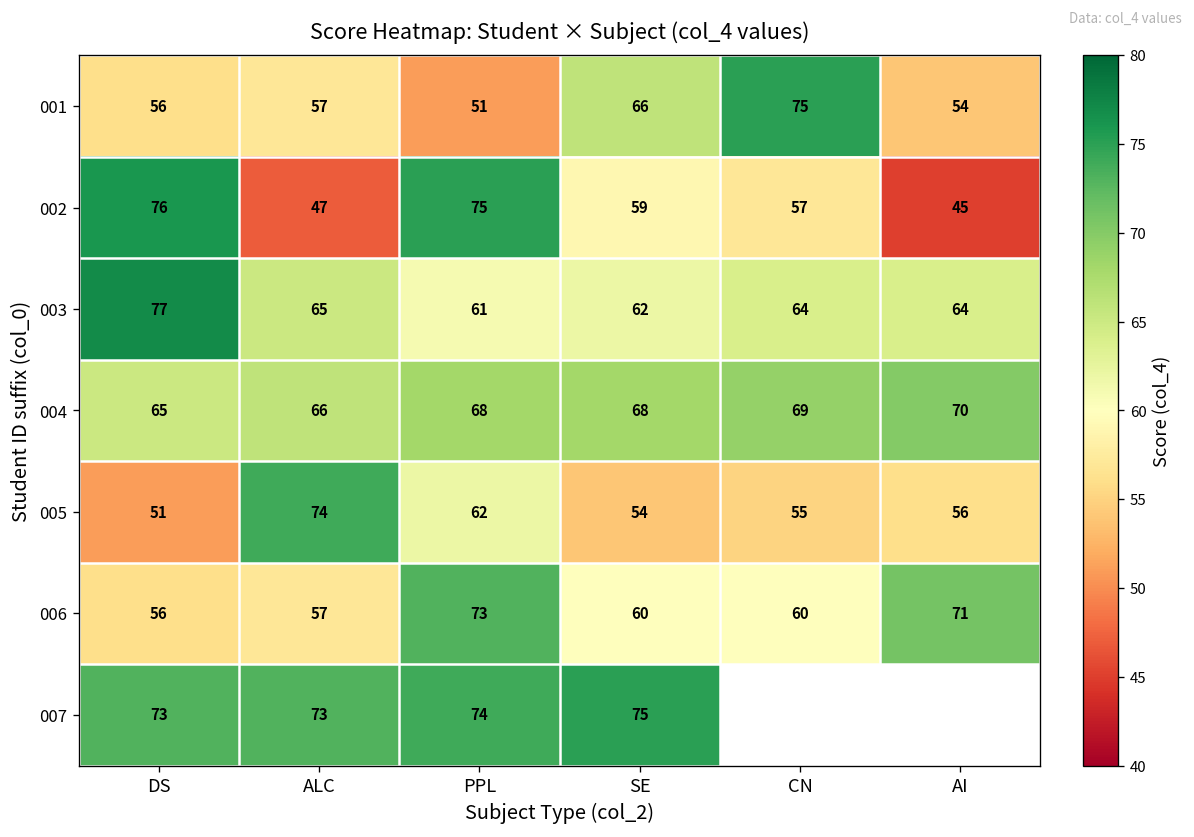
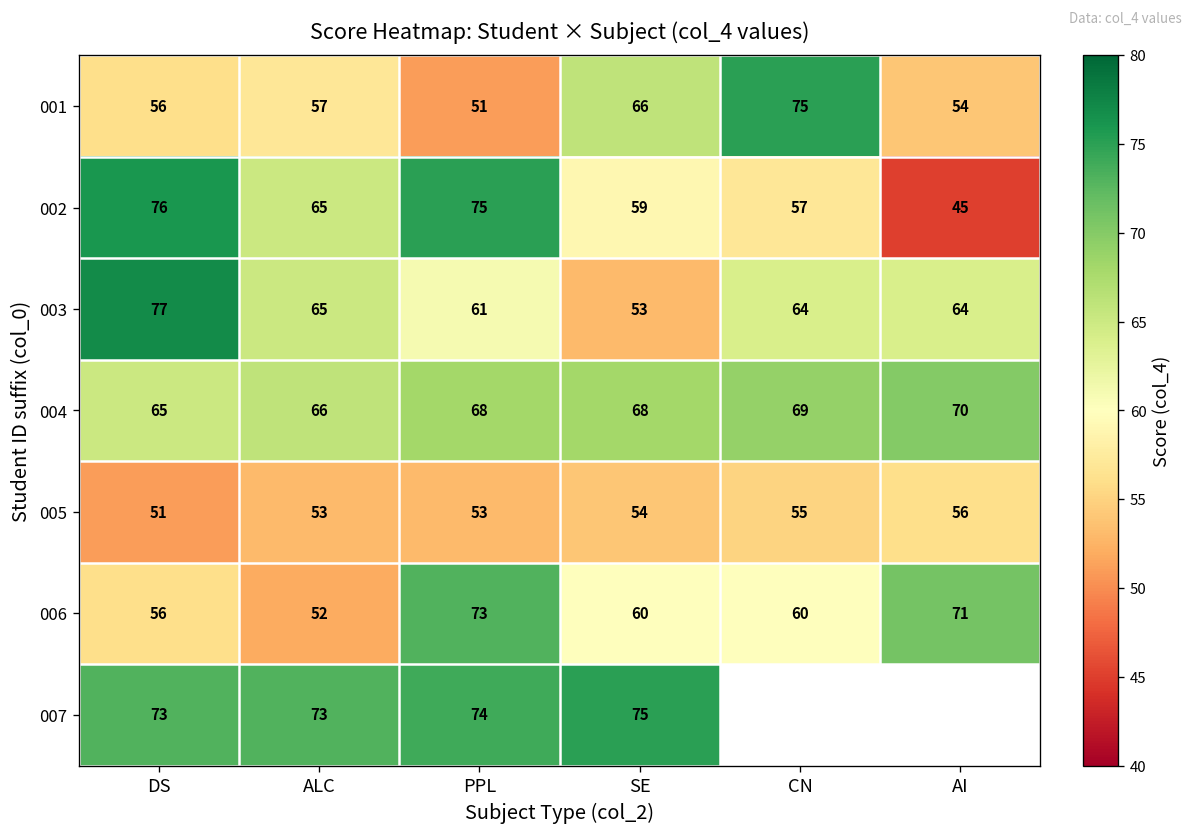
  {
    "001": {
      "DS": 56,
      "ALC": 57,
      "PPL": 51,
      "SE": 66,
      "CN": 75,
      "AI": 54
    },
    "002": {
      "DS": 76,
-     "ALC": 47,
+     "ALC": 65,
      "PPL": 75,
      "SE": 59,
      "CN": 57,
      "AI": 45
    },
    "003": {
      "DS": 77,
      "ALC": 65,
      "PPL": 61,
-     "SE": 62,
+     "SE": 53,
      "CN": 64,
      "AI": 64
    },
    "004": {
      "DS": 65,
      "ALC": 66,
      "PPL": 68,
      "SE": 68,
      "CN": 69,
      "AI": 70
    },
    "005": {
      "DS": 51,
-     "ALC": 74,
-     "PPL": 62,
+     "ALC": 53,
+     "PPL": 53,
      "SE": 54,
      "CN": 55,
      "AI": 56
    },
    "006": {
      "DS": 56,
-     "ALC": 57,
+     "ALC": 52,
      "PPL": 73,
      "SE": 60,
      "CN": 60,
      "AI": 71
    },
    "007": {
      "DS": 73,
      "ALC": 73,
      "PPL": 74,
      "SE": 75
    }
  }
